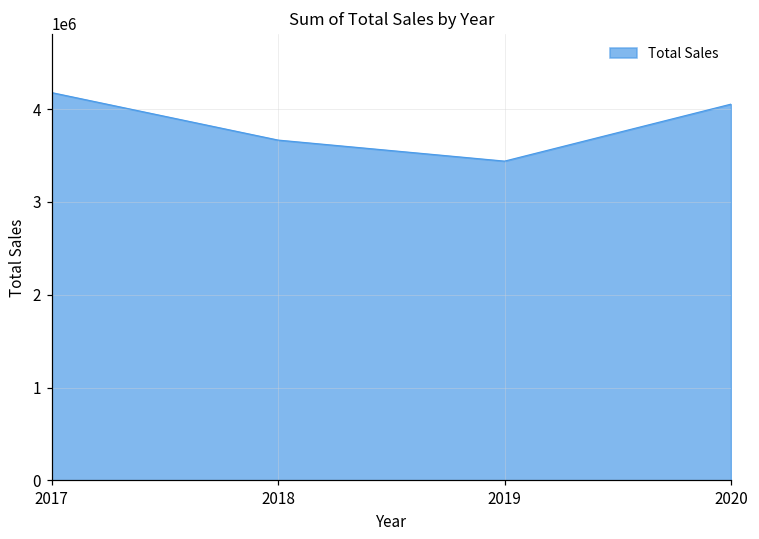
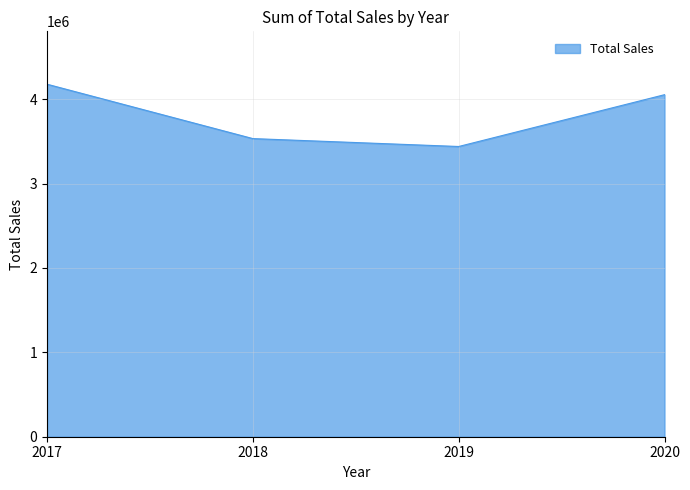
  {
    "2017": 4200000,
-   "2018": 3700000,
+   "2018": 3500000,
    "2019": 3400000,
    "2020": 4100000
  }
